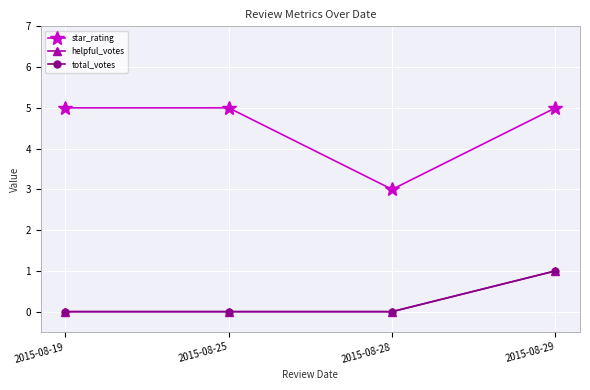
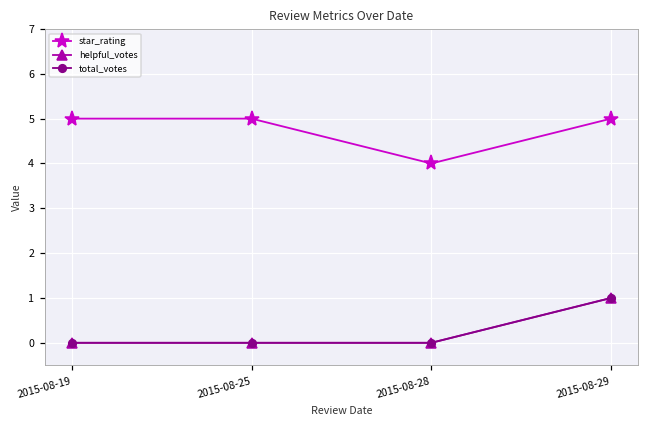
  {
    "star_rating": {
      "2015-08-19": 5,
      "2015-08-25": 5,
-     "2015-08-28": 3,
+     "2015-08-28": 4,
      "2015-08-29": 5
    },
    "total_votes": {
      "2015-08-19": 0,
      "2015-08-25": 0,
      "2015-08-28": 0,
      "2015-08-29": 1
    }
  }
